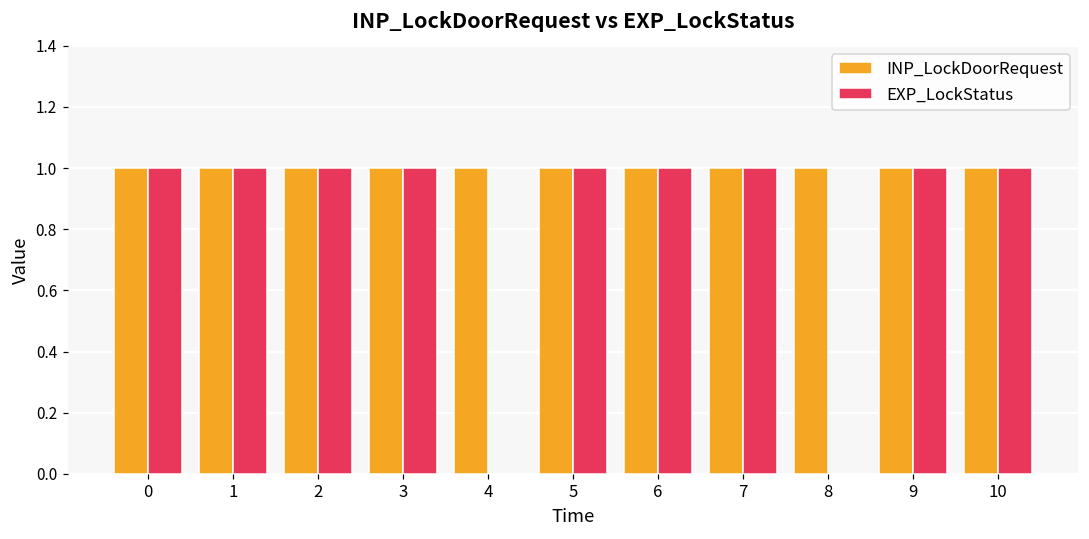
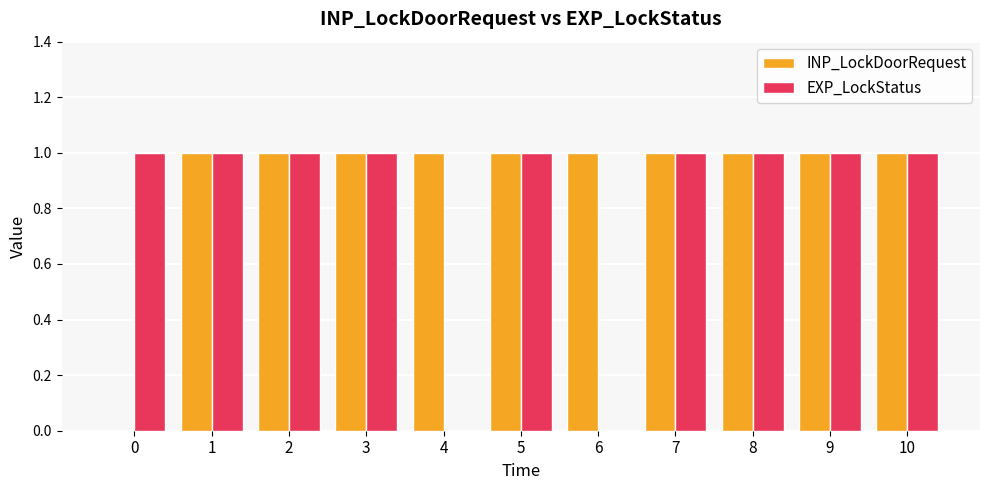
  {
    "INP_LockDoorRequest": {
-     "0": 1,
+     "0": 0,
      "1": 1,
      "2": 1,
      "3": 1,
      "4": 1,
      "5": 1,
      "6": 1,
      "7": 1,
      "8": 1,
      "9": 1,
      "10": 1
    },
    "EXP_LockStatus": {
      "0": 1,
      "1": 1,
      "2": 1,
      "3": 1,
      "4": 0,
      "5": 1,
-     "6": 1,
+     "6": 0,
      "7": 1,
-     "8": 0,
+     "8": 1,
      "9": 1,
      "10": 1
    }
  }
